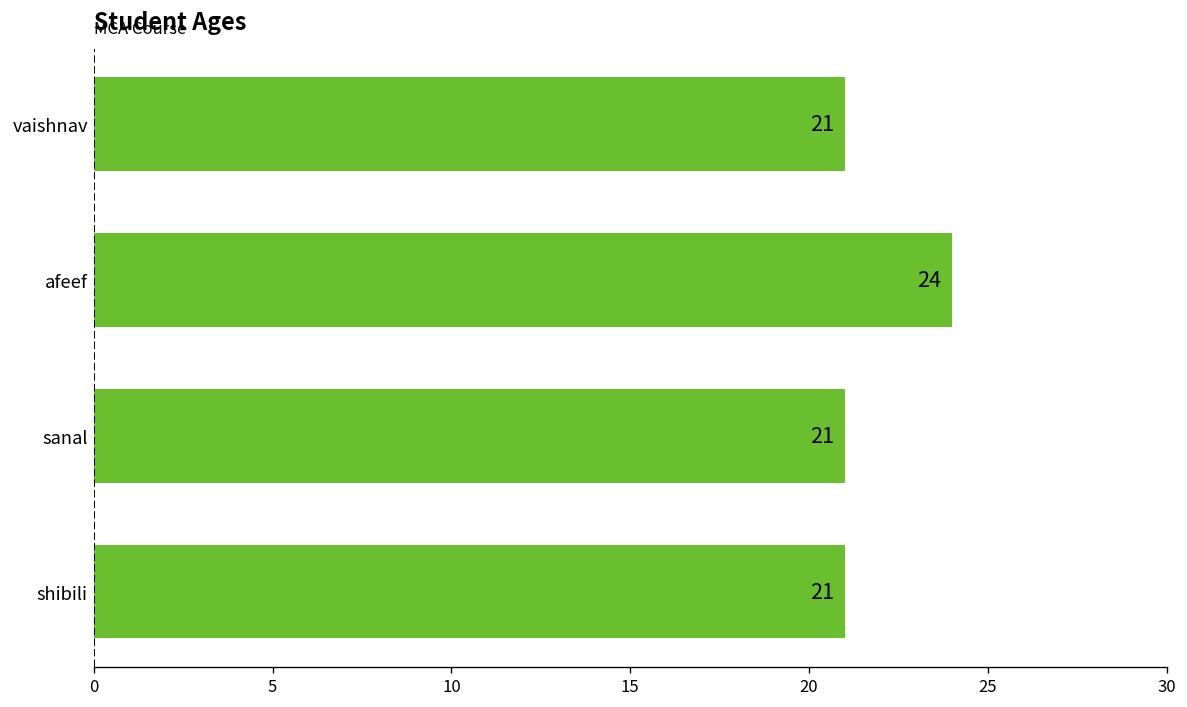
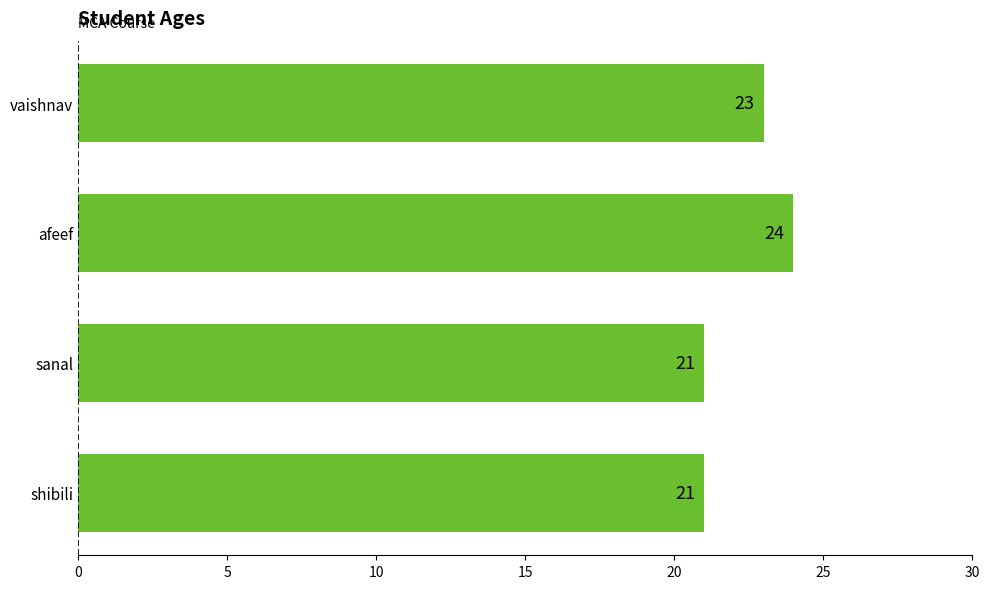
  {
-   "vaishnav": 21,
+   "vaishnav": 23,
    "afeef": 24,
    "sanal": 21,
    "shibili": 21
  }
